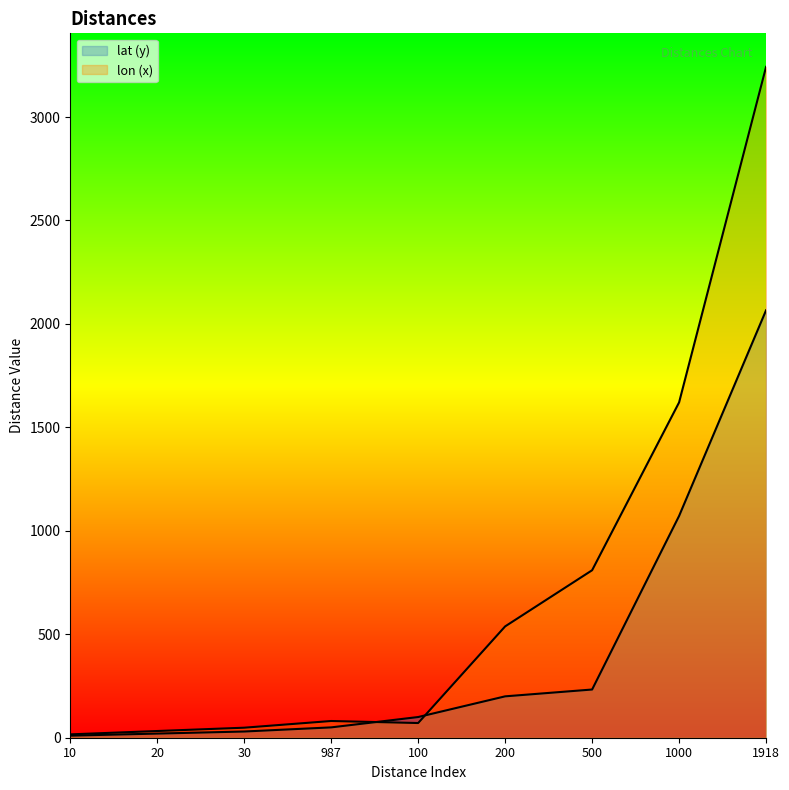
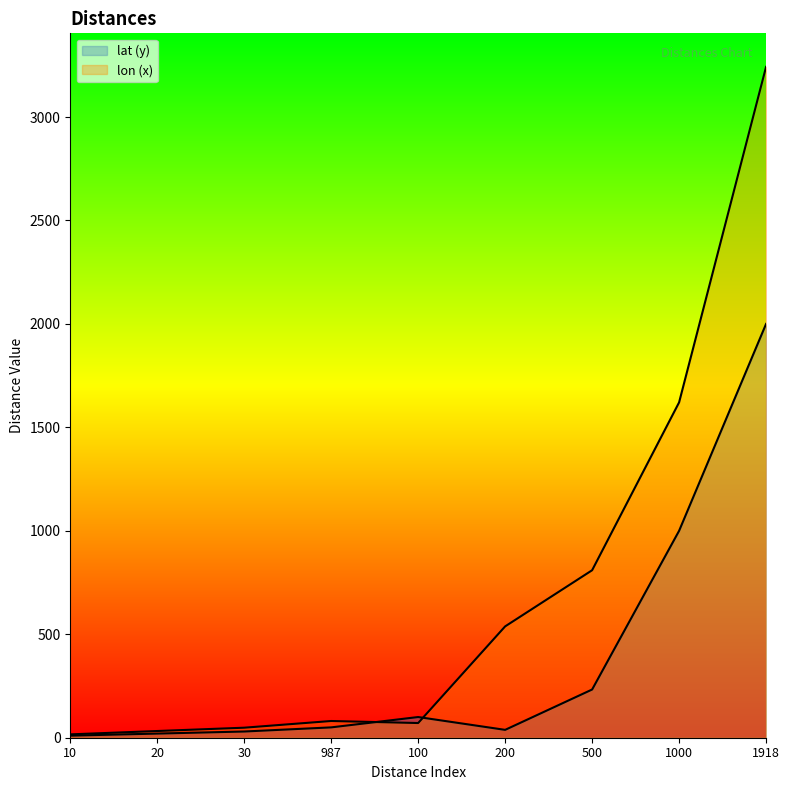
  {
    "lat (y)": {
      "20": 20,
      "30": 30,
      "987": 50,
      "100": 100,
-     "200": 200,
+     "200": 40,
      "500": 230,
-     "1000": 1070,
-     "1918": 2070
+     "1000": 1000,
+     "1918": 2000
    },
    "lon (x)": {
      "20": 30,
      "30": 50,
      "987": 80,
      "100": 70,
      "200": 540,
      "500": 810,
      "1000": 1620,
      "1918": 3240
    }
  }
